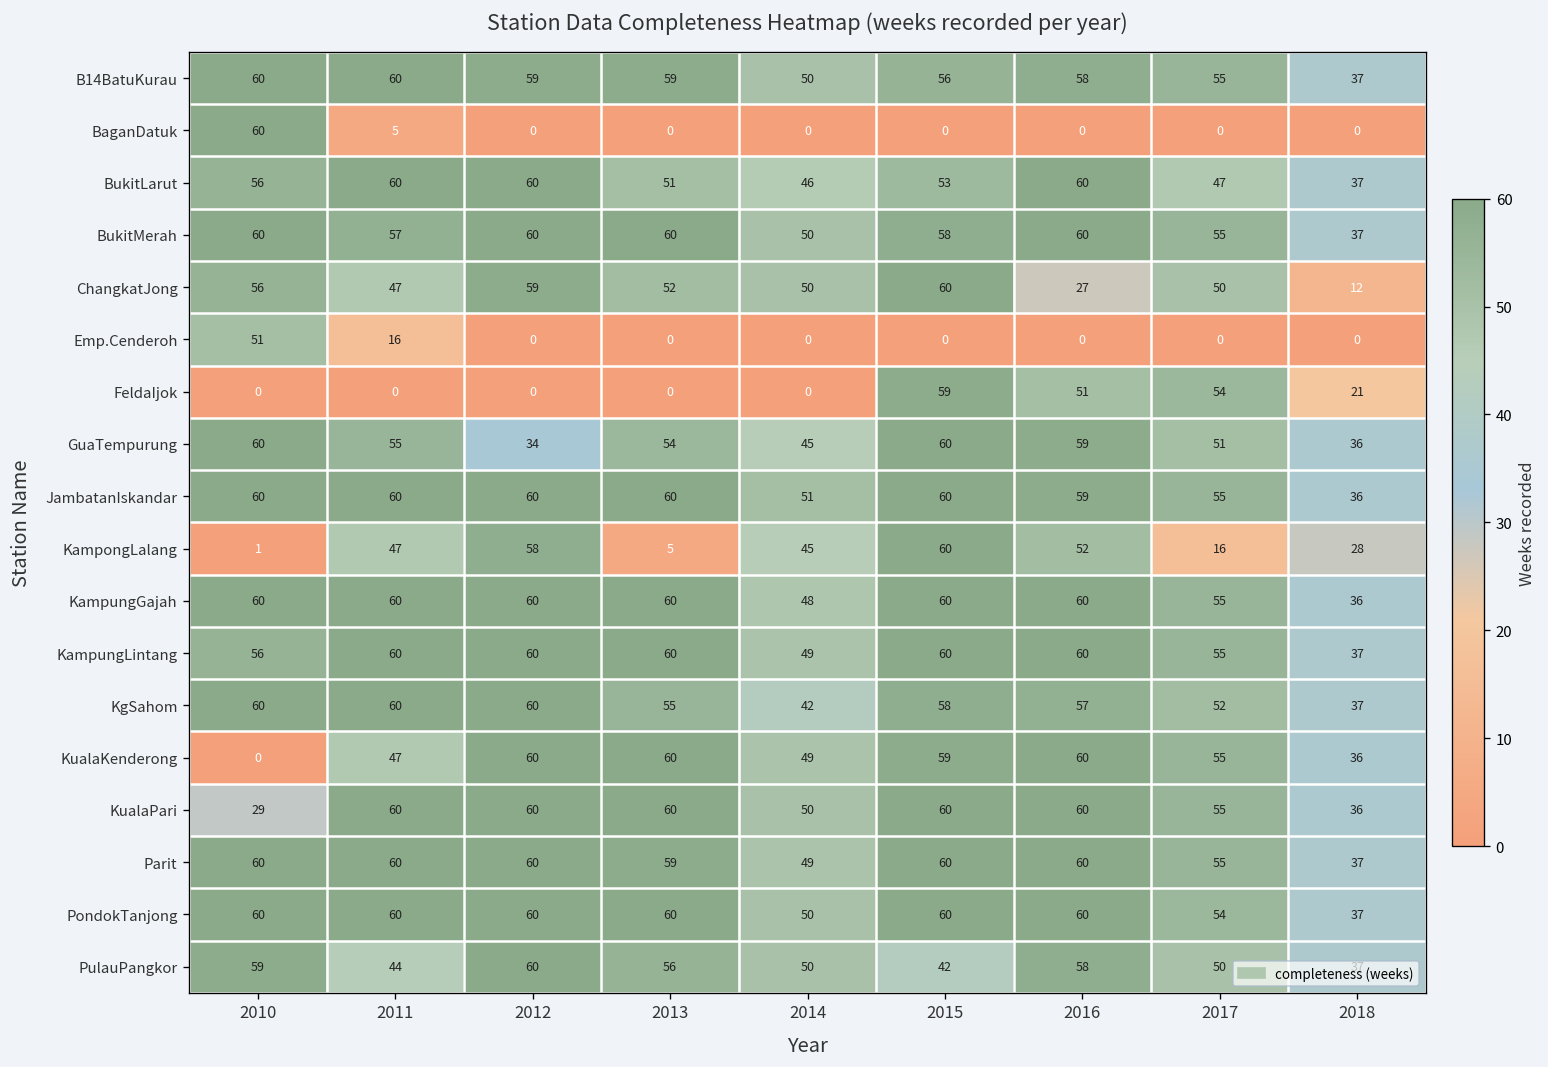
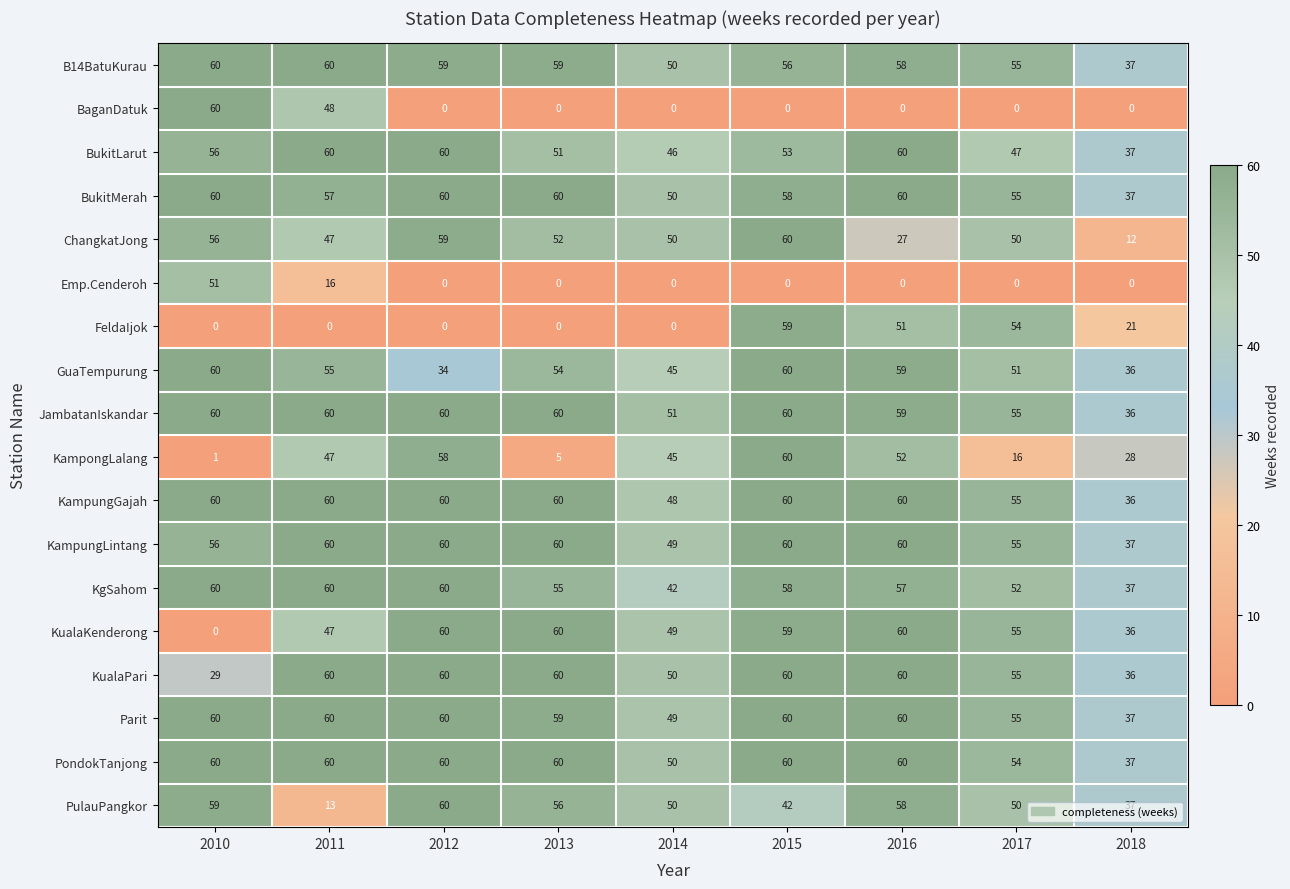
  {
    "B14BatuKurau": {
      "2010": 60,
      "2011": 60,
      "2012": 59,
      "2013": 59,
      "2014": 50,
      "2015": 56,
      "2016": 58,
      "2017": 55,
      "2018": 37
    },
    "BaganDatuk": {
      "2010": 60,
-     "2011": 5,
+     "2011": 48,
      "2012": 0,
      "2013": 0,
      "2014": 0,
      "2015": 0,
      "2016": 0,
      "2017": 0,
      "2018": 0
    },
    "BukitLarut": {
      "2010": 56,
      "2011": 60,
      "2012": 60,
      "2013": 51,
      "2014": 46,
      "2015": 53,
      "2016": 60,
      "2017": 47,
      "2018": 37
    },
    "BukitMerah": {
      "2010": 60,
      "2011": 57,
      "2012": 60,
      "2013": 60,
      "2014": 50,
      "2015": 58,
      "2016": 60,
      "2017": 55,
      "2018": 37
    },
    "ChangkatJong": {
      "2010": 56,
      "2011": 47,
      "2012": 59,
      "2013": 52,
      "2014": 50,
      "2015": 60,
      "2016": 27,
      "2017": 50,
      "2018": 12
    },
    "Emp.Cenderoh": {
      "2010": 51,
      "2011": 16,
      "2012": 0,
      "2013": 0,
      "2014": 0,
      "2015": 0,
      "2016": 0,
      "2017": 0,
      "2018": 0
    },
    "FeldaIjok": {
      "2010": 0,
      "2011": 0,
      "2012": 0,
      "2013": 0,
      "2014": 0,
      "2015": 59,
      "2016": 51,
      "2017": 54,
      "2018": 21
    },
    "GuaTempurung": {
      "2010": 60,
      "2011": 55,
      "2012": 34,
      "2013": 54,
      "2014": 45,
      "2015": 60,
      "2016": 59,
      "2017": 51,
      "2018": 36
    },
    "JambatanIskandar": {
      "2010": 60,
      "2011": 60,
      "2012": 60,
      "2013": 60,
      "2014": 51,
      "2015": 60,
      "2016": 59,
      "2017": 55,
      "2018": 36
    },
    "KampongLalang": {
      "2010": 1,
      "2011": 47,
      "2012": 58,
      "2013": 5,
      "2014": 45,
      "2015": 60,
      "2016": 52,
      "2017": 16,
      "2018": 28
    },
    "KampungGajah": {
      "2010": 60,
      "2011": 60,
      "2012": 60,
      "2013": 60,
      "2014": 48,
      "2015": 60,
      "2016": 60,
      "2017": 55,
      "2018": 36
    },
    "KampungLintang": {
      "2010": 56,
      "2011": 60,
      "2012": 60,
      "2013": 60,
      "2014": 49,
      "2015": 60,
      "2016": 60,
      "2017": 55,
      "2018": 37
    },
    "KgSahom": {
      "2010": 60,
      "2011": 60,
      "2012": 60,
      "2013": 55,
      "2014": 42,
      "2015": 58,
      "2016": 57,
      "2017": 52,
      "2018": 37
    },
    "KualaKenderong": {
      "2010": 0,
      "2011": 47,
      "2012": 60,
      "2013": 60,
      "2014": 49,
      "2015": 59,
      "2016": 60,
      "2017": 55,
      "2018": 36
    },
    "KualaPari": {
      "2010": 29,
      "2011": 60,
      "2012": 60,
      "2013": 60,
      "2014": 50,
      "2015": 60,
      "2016": 60,
      "2017": 55,
      "2018": 36
    },
    "Parit": {
      "2010": 60,
      "2011": 60,
      "2012": 60,
      "2013": 59,
      "2014": 49,
      "2015": 60,
      "2016": 60,
      "2017": 55,
      "2018": 37
    },
    "PondokTanjong": {
      "2010": 60,
      "2011": 60,
      "2012": 60,
      "2013": 60,
      "2014": 50,
      "2015": 60,
      "2016": 60,
      "2017": 54,
      "2018": 37
    },
    "PulauPangkor": {
      "2010": 59,
-     "2011": 44,
+     "2011": 13,
      "2012": 60,
      "2013": 56,
      "2014": 50,
      "2015": 42,
      "2016": 58,
      "2017": 50
    }
  }
